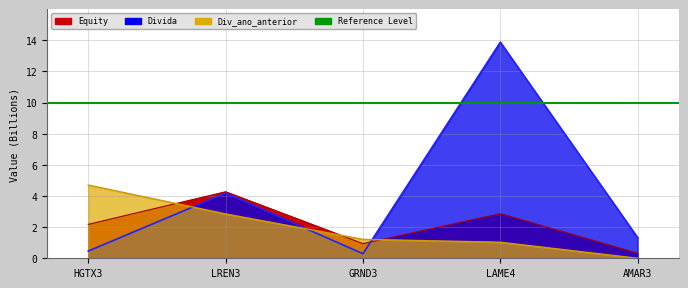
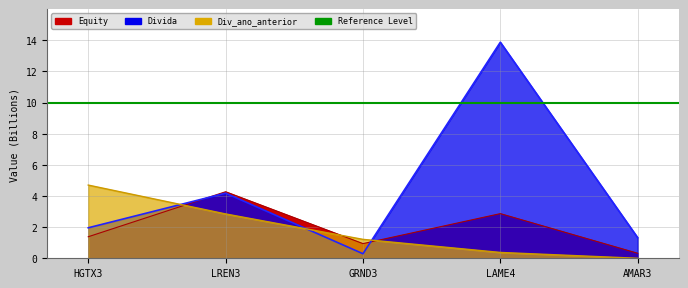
  {
    "Equity": {
-     "HGTX3": 2.2,
+     "HGTX3": 1.4,
      "GRND3": 0.9,
      "LAME4": 2.9,
      "AMAR3": 0.3
    },
    "Divida": {
-     "HGTX3": 0.5,
+     "HGTX3": 2.0,
      "GRND3": 0.3,
      "LAME4": 13.9,
      "AMAR3": 1.3
    },
    "Div_ano_anterior": {
      "HGTX3": 4.7,
      "LREN3": 2.8,
      "GRND3": 1.2,
-     "LAME4": 1.0,
+     "LAME4": 0.4,
      "AMAR3": 0.0
    }
  }
